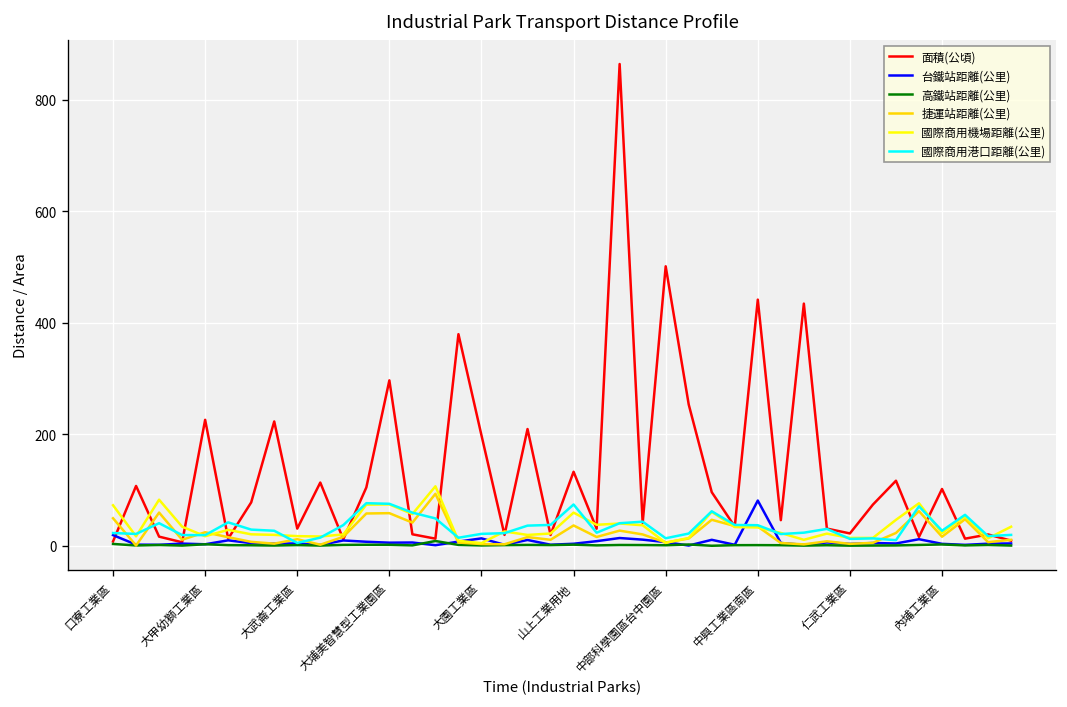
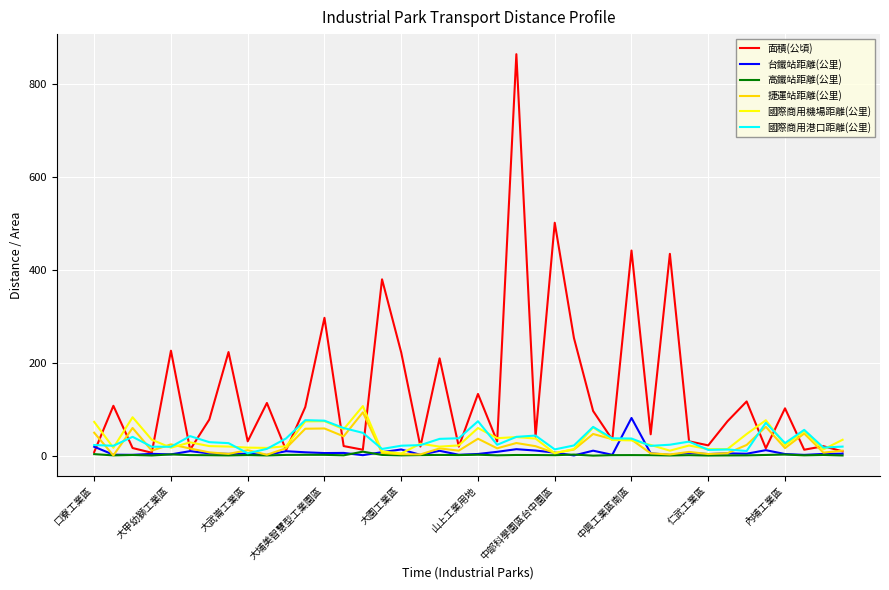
  {
    "面積(公頃)": {
      "大甲幼獅工業區": 230,
      "大武崙工業區": 30,
      "大埔美智慧型工業園區": 300,
-     "大園工業區": 200,
+     "大園工業區": 220,
      "山上工業用地": 130,
      "中部科學園區台中園區": 500,
      "中興工業區南區": 440,
      "仁武工業區": 20,
      "內埔工業區": 100
    },
    "台鐵站距離(公里)": {
      "大園工業區": 10,
      "中興工業區南區": 80
    },
    "高鐵站距離(公里)": {
      "中興工業區南區": 0
    },
    "國際商用港口距離(公里)": {
      "大園工業區": 20,
      "山上工業用地": 70,
      "中部科學園區台中園區": 10
    }
  }
